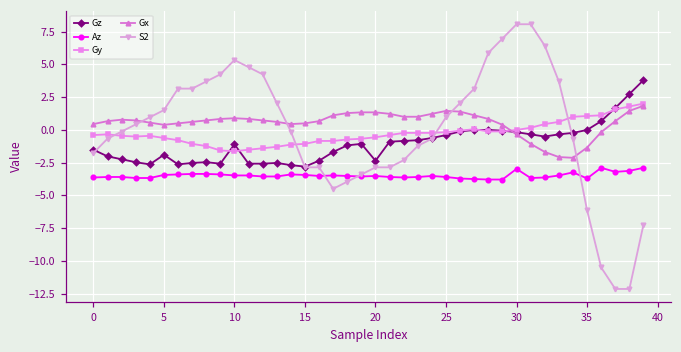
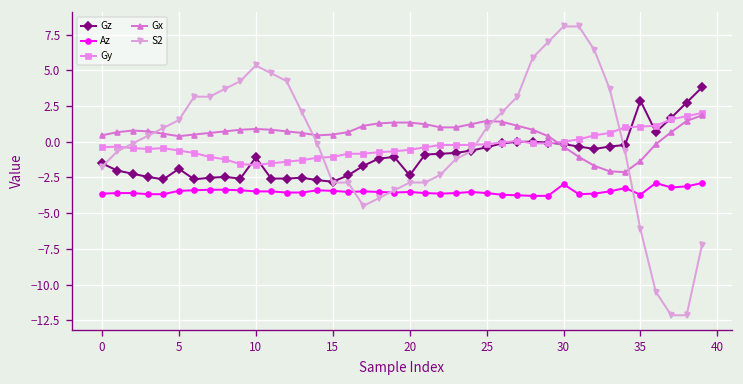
  {
    "Gz": {
      "0": -1.5,
      "5": -1.9,
      "10": -1.1,
      "20": -2.4,
      "25": -0.4,
-     "35": 0.0
+     "35": 2.9
    },
    "Az": {
      "0": -3.6,
      "5": -3.4,
      "10": -3.5,
      "15": -3.4,
      "20": -3.5,
      "25": -3.6,
      "30": -3.0,
      "35": -3.7
    }
  }
